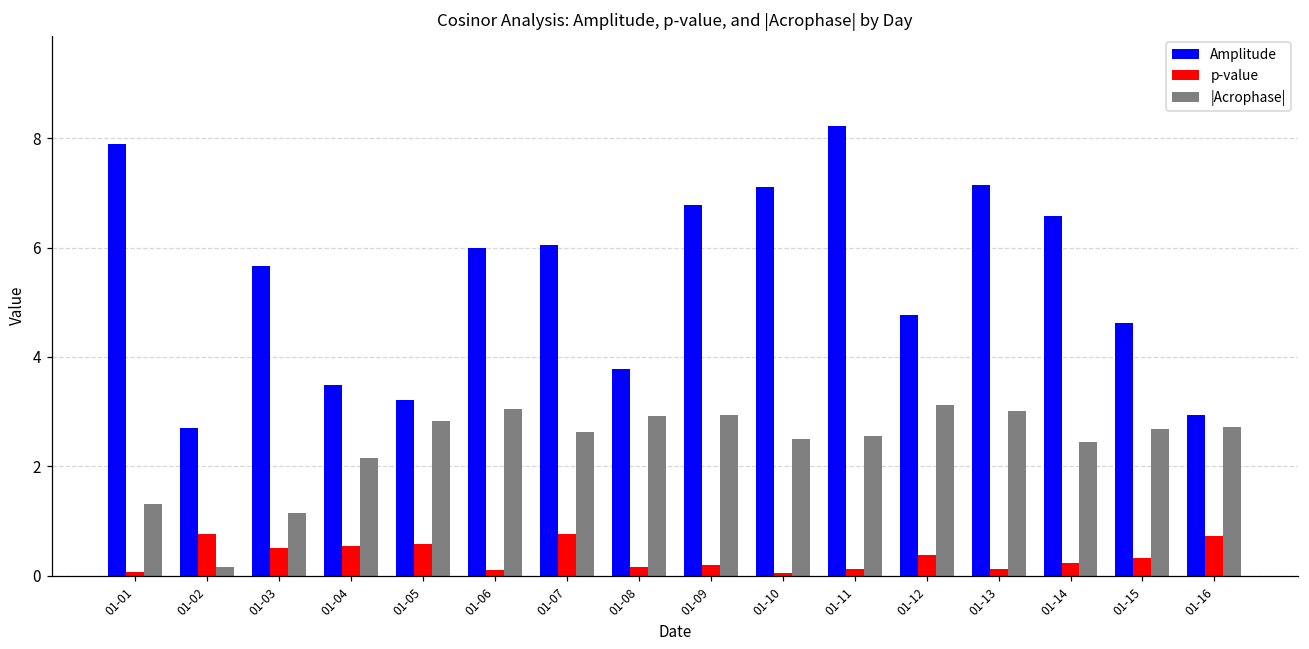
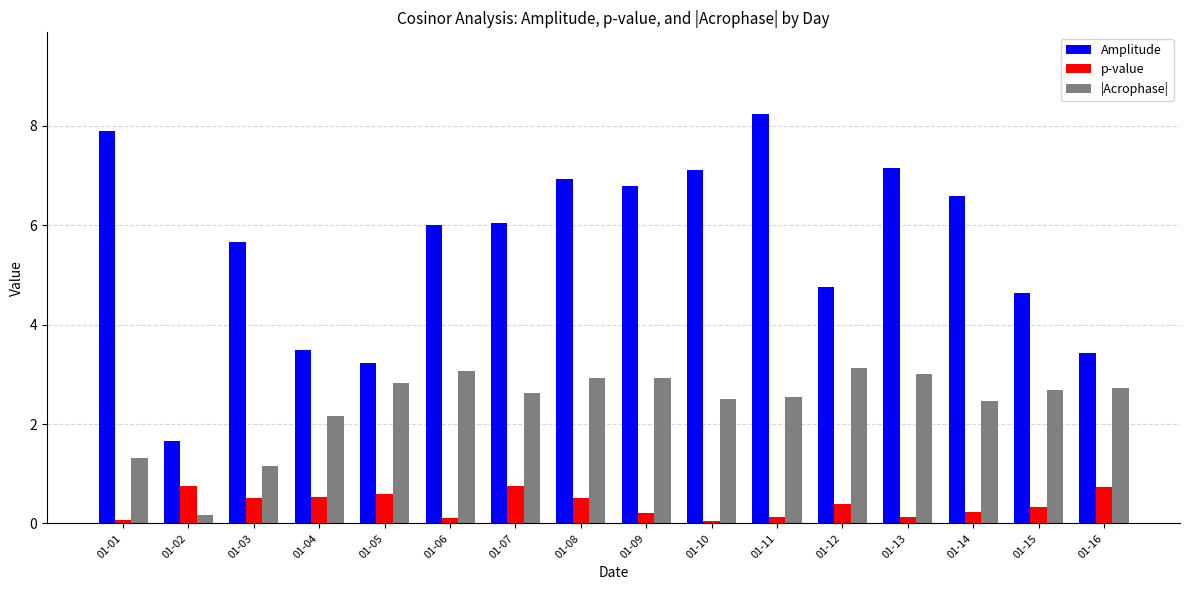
  {
    "Amplitude": {
      "01-01": 7.9,
-     "01-02": 2.7,
+     "01-02": 1.7,
      "01-03": 5.7,
      "01-04": 3.5,
      "01-05": 3.2,
      "01-06": 6.0,
      "01-07": 6.0,
-     "01-08": 3.8,
+     "01-08": 6.9,
      "01-09": 6.8,
      "01-10": 7.1,
      "01-11": 8.2,
      "01-12": 4.8,
      "01-13": 7.1,
      "01-14": 6.6,
      "01-15": 4.6,
-     "01-16": 2.9
+     "01-16": 3.4
    },
    "p-value": {
      "01-01": 0.1,
      "01-02": 0.8,
      "01-03": 0.5,
      "01-04": 0.5,
      "01-05": 0.6,
      "01-06": 0.1,
      "01-07": 0.8,
-     "01-08": 0.2,
+     "01-08": 0.5,
      "01-09": 0.2,
      "01-10": 0.1,
      "01-11": 0.1,
      "01-12": 0.4,
      "01-13": 0.1,
      "01-14": 0.2,
      "01-15": 0.3,
      "01-16": 0.7
    },
    "|Acrophase|": {
      "01-01": 1.3,
      "01-02": 0.2,
      "01-03": 1.2,
      "01-04": 2.2,
      "01-05": 2.8,
      "01-06": 3.1,
      "01-07": 2.6,
      "01-08": 2.9,
      "01-09": 2.9,
      "01-10": 2.5,
      "01-11": 2.5,
      "01-12": 3.1,
      "01-13": 3.0,
      "01-14": 2.5,
      "01-15": 2.7,
      "01-16": 2.7
    }
  }
